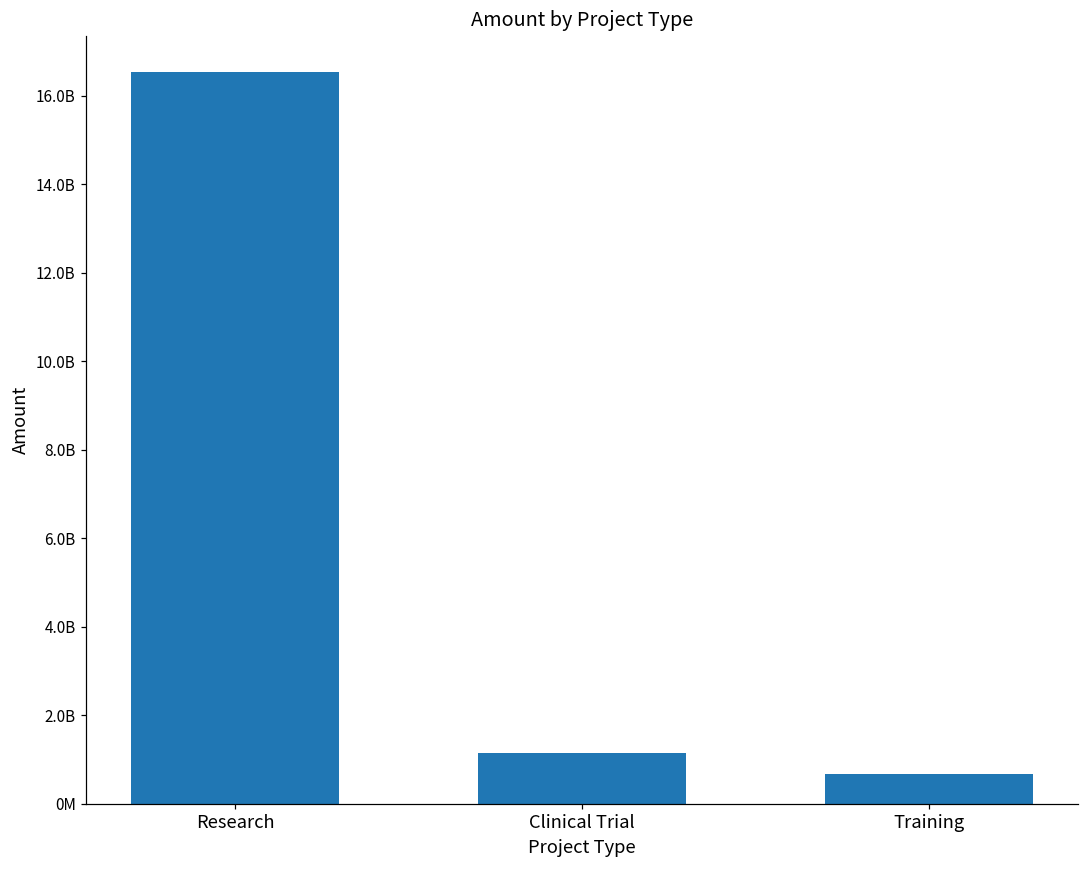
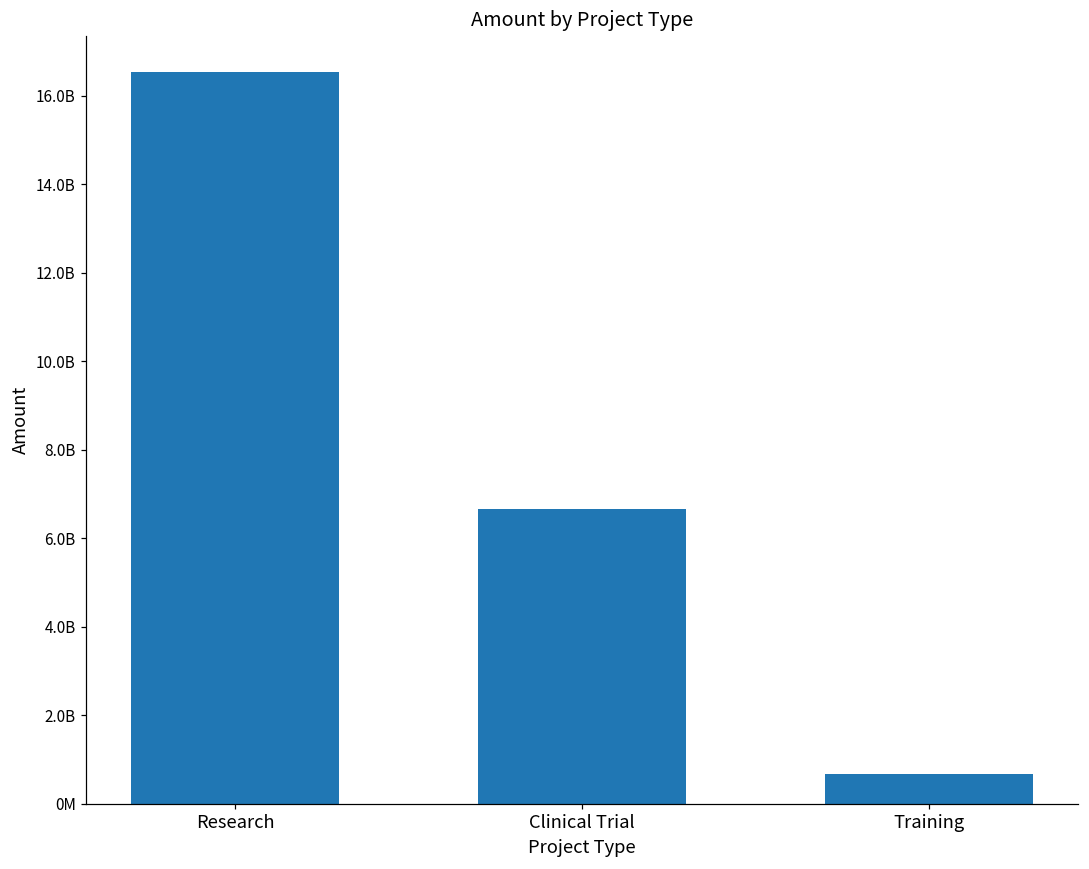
  {
    "Research": 16500000000,
-   "Clinical Trial": 1100000000,
+   "Clinical Trial": 6700000000,
    "Training": 700000000
  }
